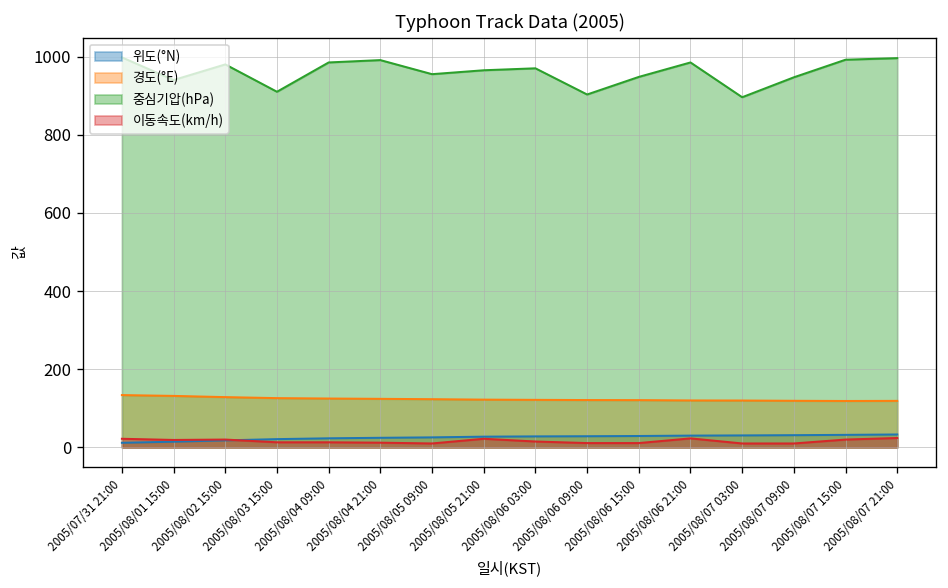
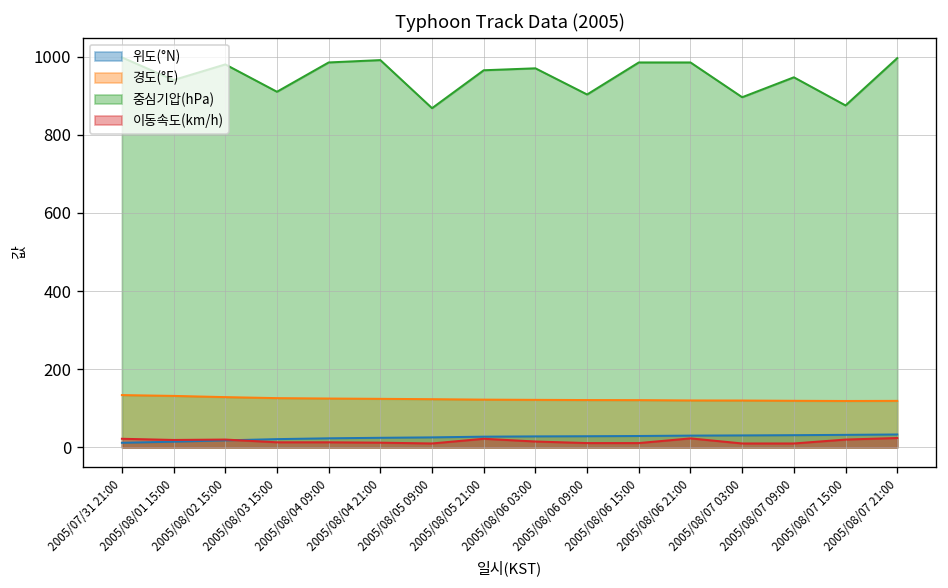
  {
    "위도(°N)": {
      "2005/07/31 21:00": 10,
      "2005/08/03 15:00": 20,
      "2005/08/04 09:00": 20,
      "2005/08/04 21:00": 20,
      "2005/08/05 09:00": 30,
      "2005/08/06 03:00": 30,
      "2005/08/06 09:00": 30,
      "2005/08/06 15:00": 30,
      "2005/08/07 03:00": 30,
      "2005/08/07 09:00": 30,
      "2005/08/07 15:00": 30,
      "2005/08/07 21:00": 30
    },
    "중심기압(hPa)": {
      "2005/08/03 15:00": 910,
      "2005/08/04 09:00": 990,
      "2005/08/04 21:00": 990,
-     "2005/08/05 09:00": 960,
+     "2005/08/05 09:00": 870,
      "2005/08/05 21:00": 970,
      "2005/08/06 03:00": 970,
      "2005/08/06 09:00": 900,
-     "2005/08/06 15:00": 950,
+     "2005/08/06 15:00": 990,
      "2005/08/06 21:00": 990,
      "2005/08/07 03:00": 900,
      "2005/08/07 09:00": 950,
-     "2005/08/07 15:00": 990,
+     "2005/08/07 15:00": 880,
      "2005/08/07 21:00": 1000
    }
  }
